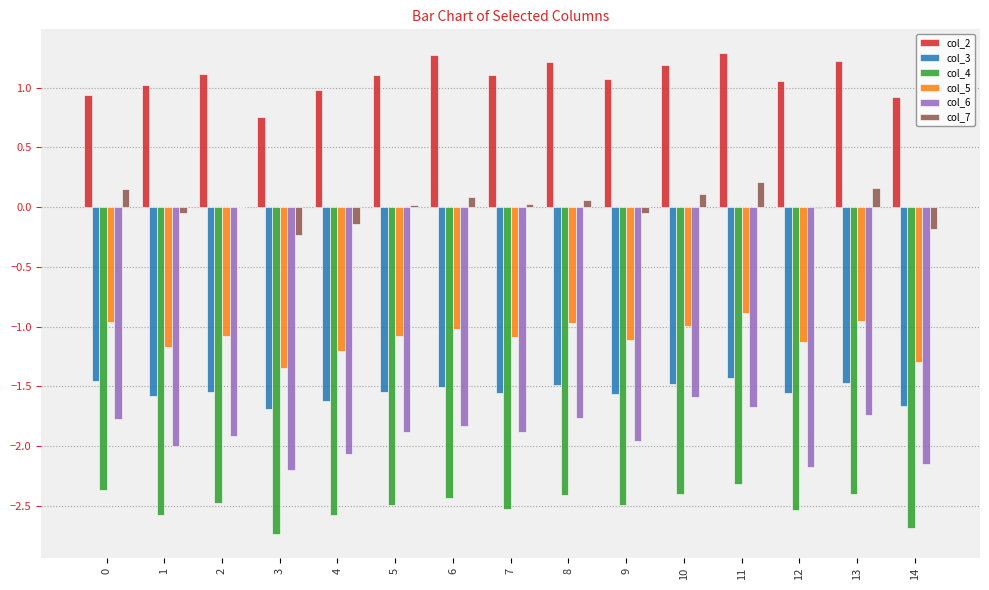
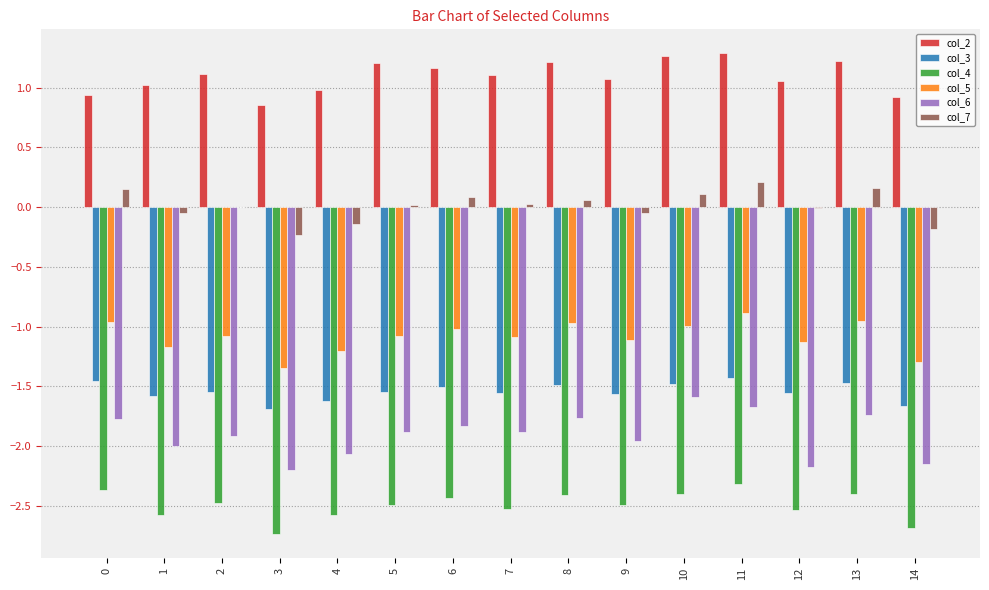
  {
    "col_2": {
      "0": 0.94,
      "1": 1.02,
      "2": 1.12,
-     "3": 0.75,
+     "3": 0.86,
      "4": 0.98,
-     "5": 1.11,
-     "6": 1.27,
+     "5": 1.21,
+     "6": 1.16,
      "7": 1.10,
      "8": 1.22,
      "9": 1.08,
-     "10": 1.19,
+     "10": 1.26,
      "11": 1.29,
      "12": 1.06,
      "13": 1.23,
      "14": 0.92
    },
    "col_3": {
      "0": -1.46,
      "1": -1.58,
      "2": -1.55,
      "3": -1.69,
      "4": -1.62,
      "5": -1.55,
      "6": -1.50,
      "7": -1.56,
      "8": -1.49,
      "9": -1.57,
      "10": -1.48,
      "11": -1.43,
      "12": -1.56,
      "13": -1.47,
      "14": -1.67
    },
    "col_4": {
      "0": -2.37,
      "1": -2.58,
      "2": -2.48,
      "3": -2.74,
      "4": -2.58,
      "5": -2.49,
      "6": -2.44,
      "7": -2.53,
      "8": -2.41,
      "9": -2.50,
      "10": -2.40,
      "11": -2.32,
      "12": -2.54,
      "13": -2.40,
      "14": -2.69
    },
    "col_5": {
      "0": -0.96,
      "1": -1.17,
      "2": -1.08,
      "3": -1.35,
      "4": -1.21,
      "5": -1.08,
      "6": -1.02,
      "7": -1.09,
      "8": -0.97,
      "9": -1.11,
      "10": -1.00,
      "11": -0.89,
      "12": -1.13,
      "13": -0.96,
      "14": -1.29
    },
    "col_6": {
      "0": -1.78,
      "1": -2.00,
      "2": -1.91,
      "3": -2.20,
      "4": -2.07,
      "5": -1.89,
      "6": -1.83,
      "7": -1.89,
      "8": -1.76,
      "9": -1.96,
      "10": -1.59,
      "11": -1.68,
      "12": -2.18,
      "13": -1.74,
      "14": -2.15
    },
    "col_7": {
      "0": 0.15,
      "1": -0.05,
      "3": -0.23,
      "4": -0.14,
      "5": 0.02,
      "6": 0.09,
      "7": 0.03,
      "8": 0.06,
      "9": -0.05,
      "10": 0.11,
      "11": 0.21,
      "13": 0.16,
      "14": -0.18
    }
  }
